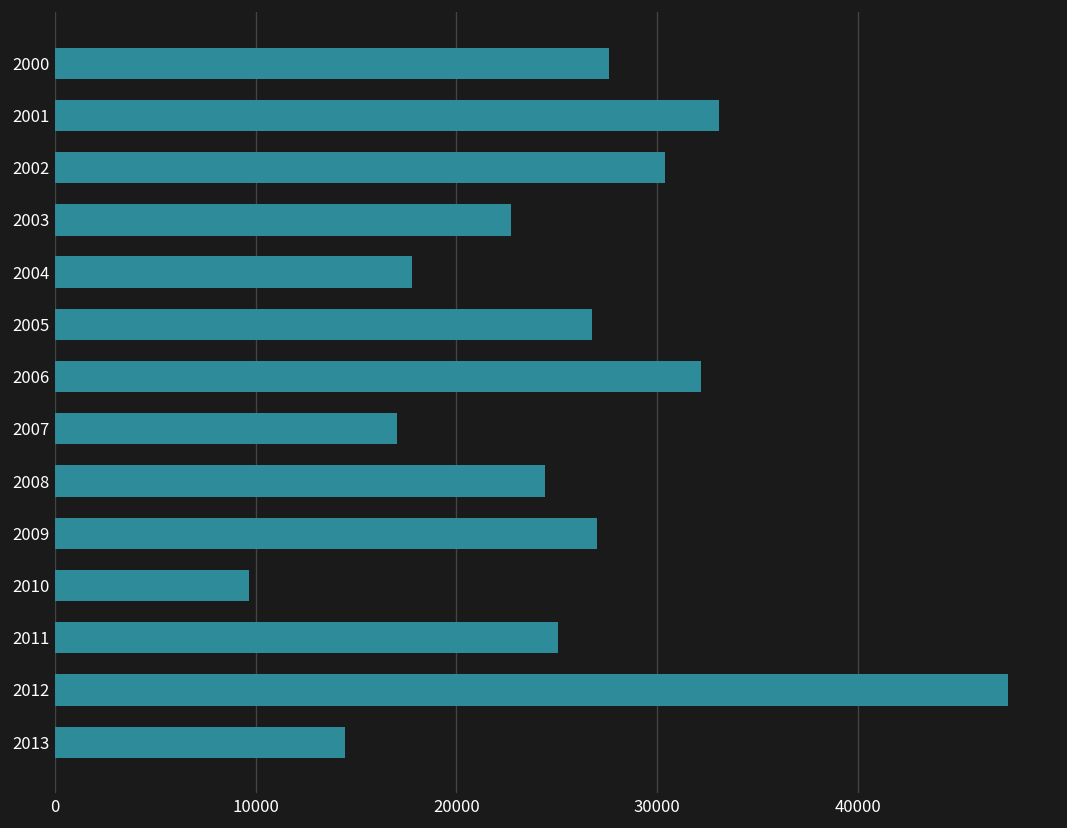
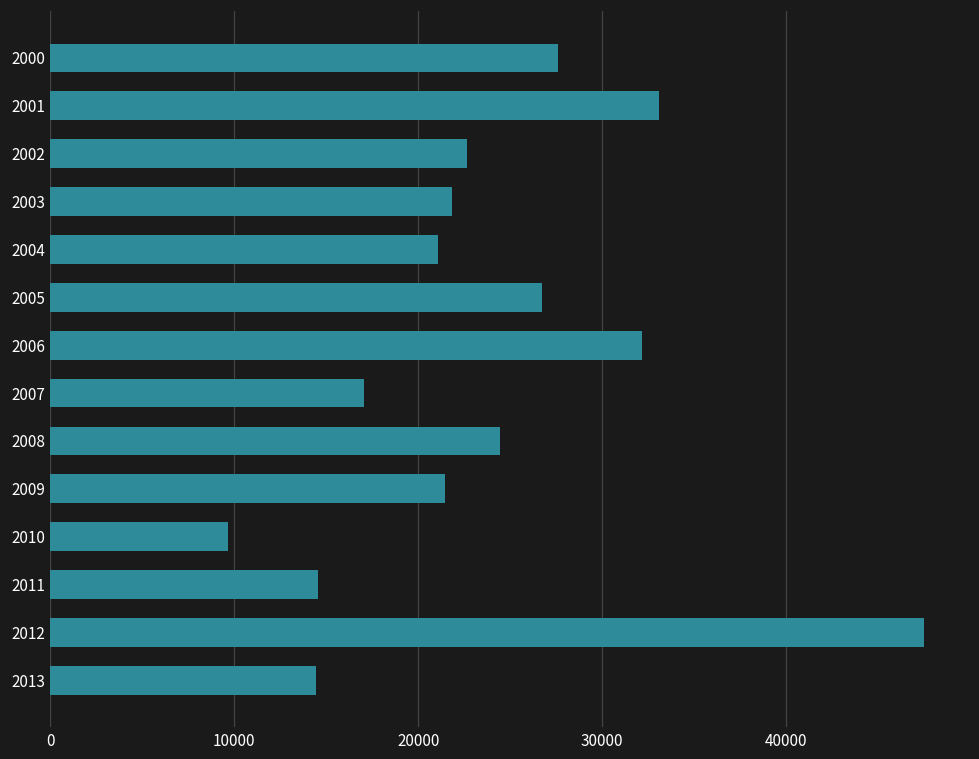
  {
    "2000": 27600,
    "2001": 33100,
-   "2002": 30400,
-   "2003": 22700,
-   "2004": 17800,
+   "2002": 22700,
+   "2003": 21800,
+   "2004": 21100,
    "2005": 26800,
    "2006": 32200,
    "2007": 17100,
    "2008": 24400,
-   "2009": 27000,
+   "2009": 21500,
    "2010": 9700,
-   "2011": 25100,
+   "2011": 14500,
    "2012": 47500,
    "2013": 14400
  }
